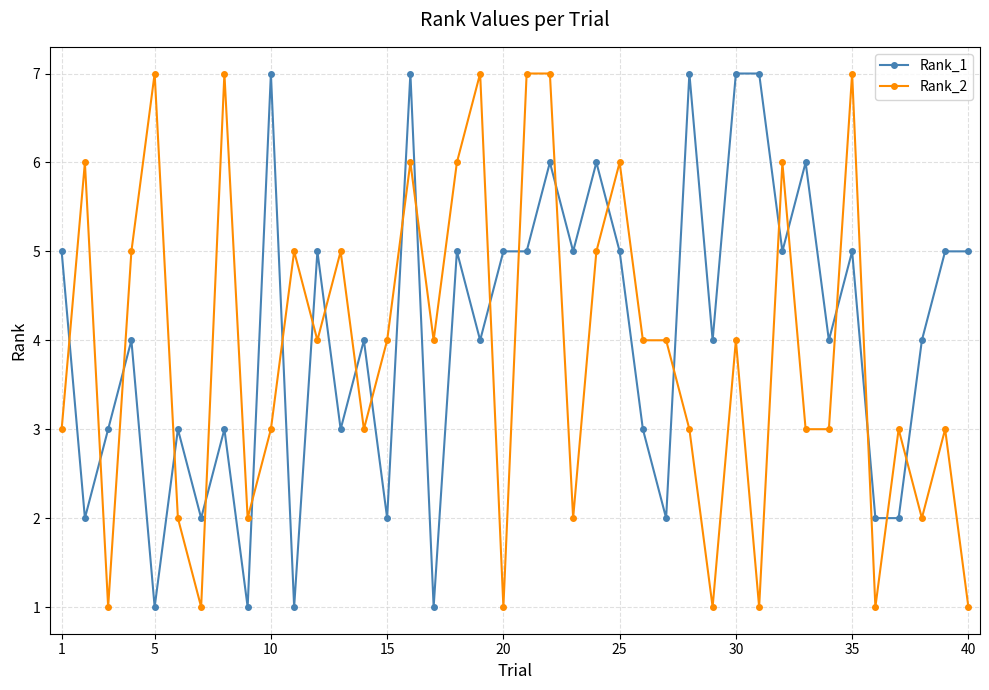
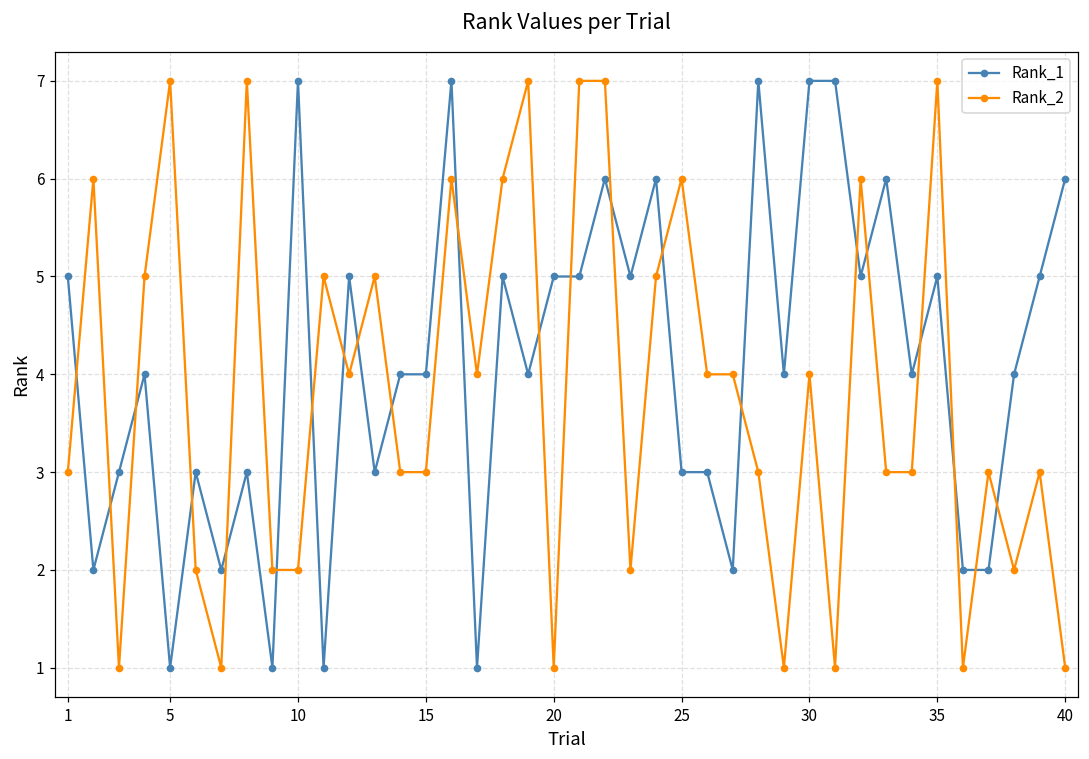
  {
    "Rank_1": {
      "1": 5,
      "5": 1,
      "10": 7,
-     "15": 2,
+     "15": 4,
      "20": 5,
-     "25": 5,
+     "25": 3,
      "30": 7,
      "35": 5,
-     "40": 5
+     "40": 6
    },
    "Rank_2": {
      "1": 3,
      "5": 7,
-     "10": 3,
-     "15": 4,
+     "10": 2,
+     "15": 3,
      "20": 1,
      "25": 6,
      "30": 4,
      "35": 7,
      "40": 1
    }
  }
